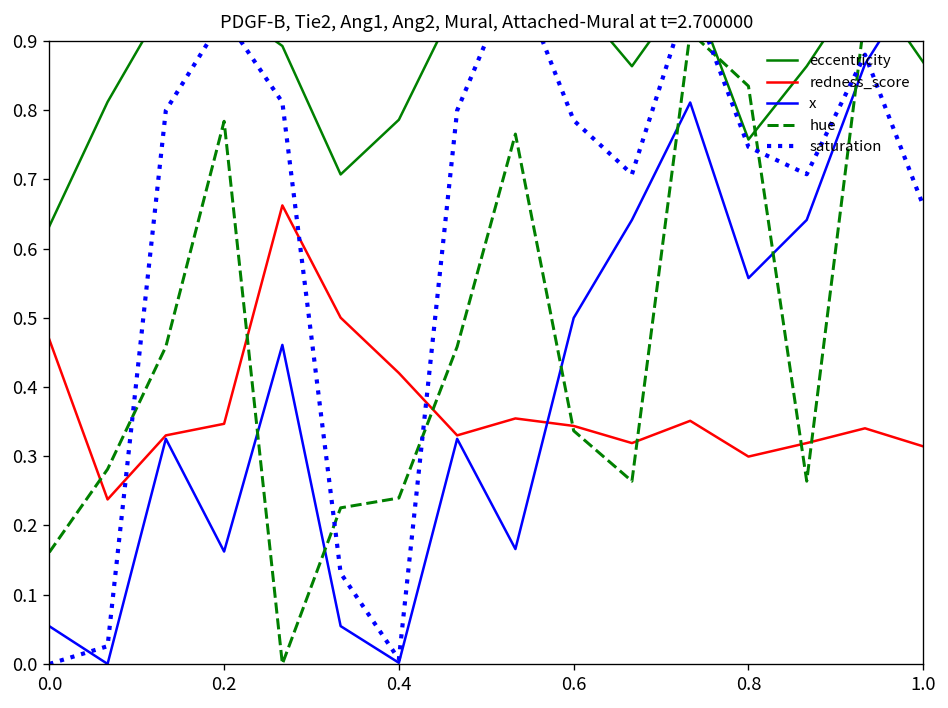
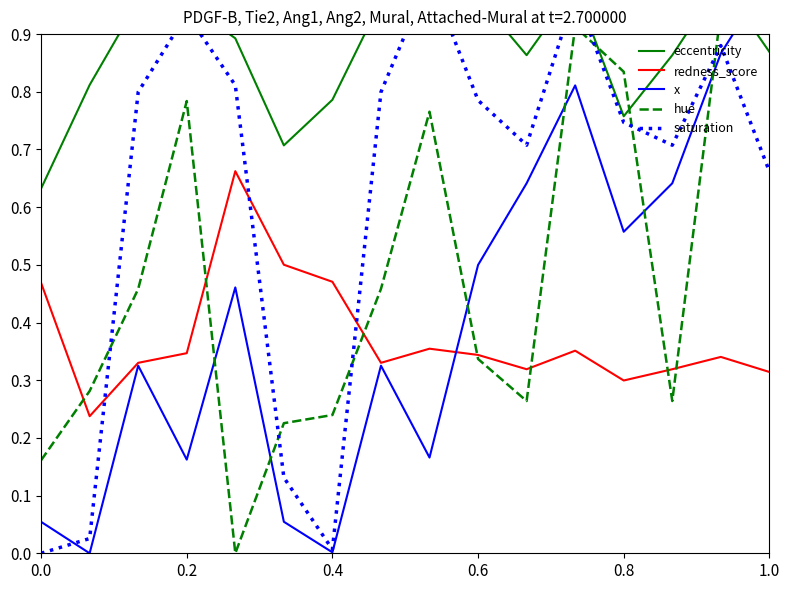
  {
    "redness_score": {
      "0.0": 0.47,
      "0.2": 0.35,
-     "0.4": 0.42,
+     "0.4": 0.47,
      "0.6": 0.34,
      "0.8": 0.30,
      "1.0": 0.31
    }
  }
